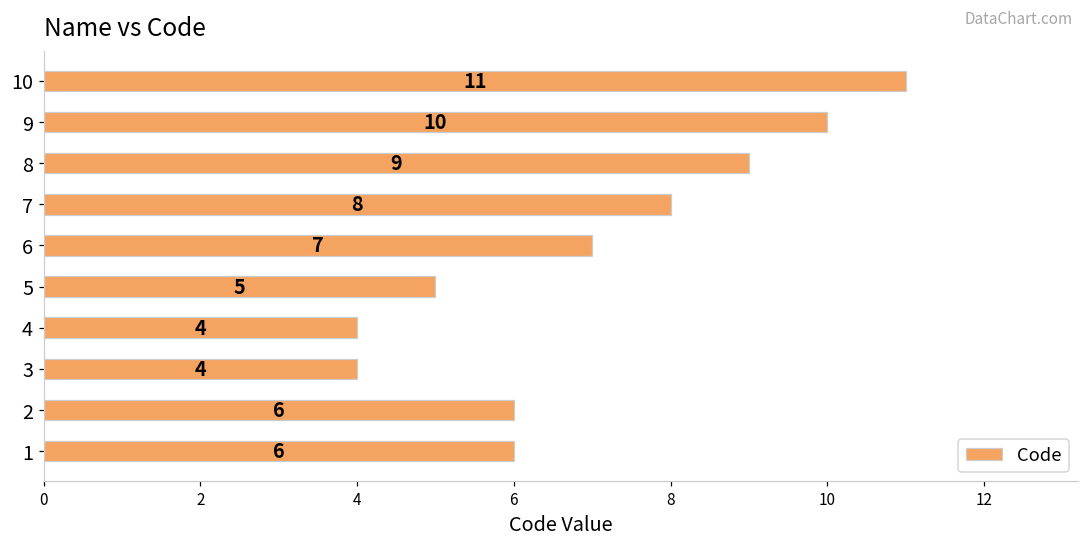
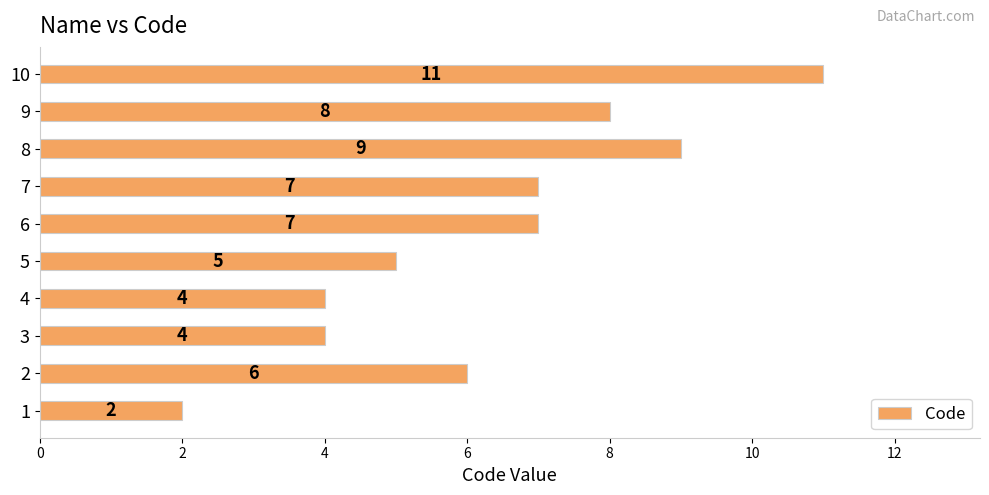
  {
    "10": 11,
-   "9": 10,
+   "9": 8,
    "8": 9,
-   "7": 8,
+   "7": 7,
    "6": 7,
    "5": 5,
    "4": 4,
    "3": 4,
    "2": 6,
-   "1": 6
+   "1": 2
  }
